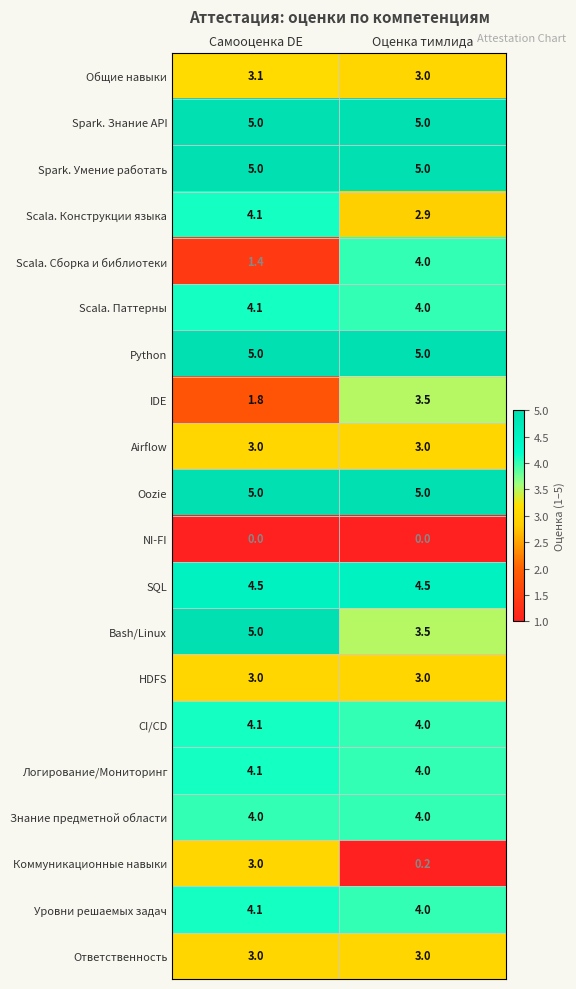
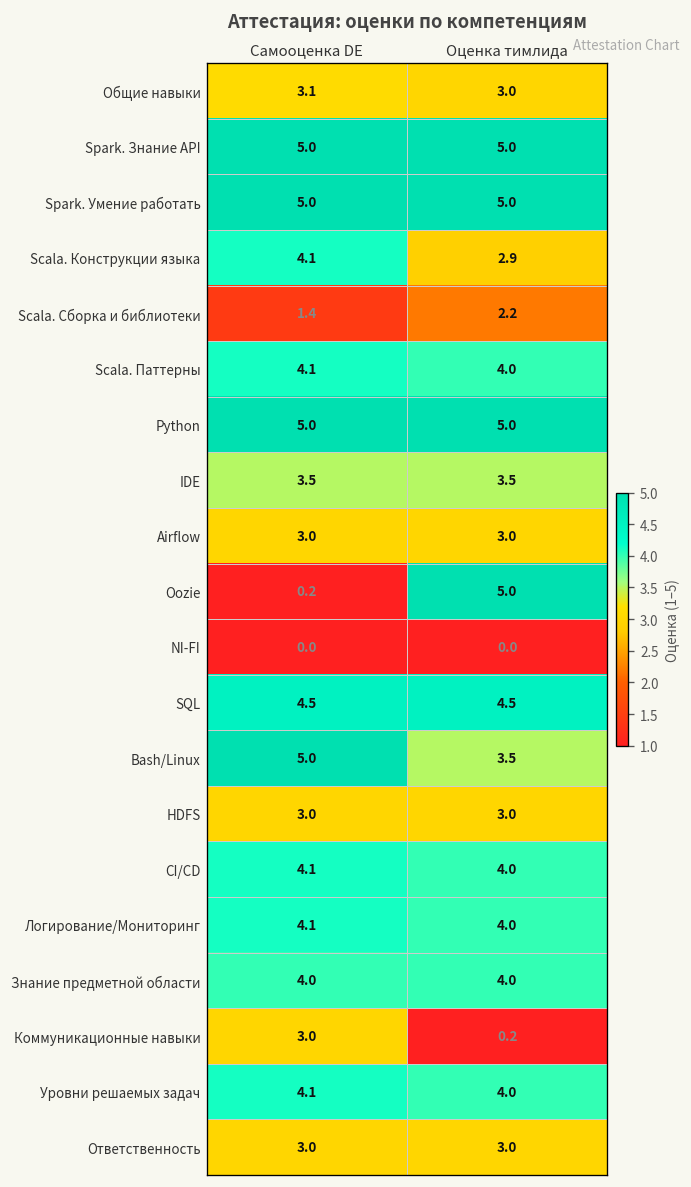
  {
    "Общие навыки": {
      "Самооценка DE": 3.1,
      "Оценка тимлида": 3.0
    },
    "Spark. Знание API": {
      "Самооценка DE": 5.0,
      "Оценка тимлида": 5.0
    },
    "Spark. Умение работать": {
      "Самооценка DE": 5.0,
      "Оценка тимлида": 5.0
    },
    "Scala. Конструкции языка": {
      "Самооценка DE": 4.1,
      "Оценка тимлида": 2.9
    },
    "Scala. Сборка и библиотеки": {
      "Самооценка DE": 1.4,
-     "Оценка тимлида": 4.0
+     "Оценка тимлида": 2.2
    },
    "Scala. Паттерны": {
      "Самооценка DE": 4.1,
      "Оценка тимлида": 4.0
    },
    "Python": {
      "Самооценка DE": 5.0,
      "Оценка тимлида": 5.0
    },
    "IDE": {
-     "Самооценка DE": 1.8,
+     "Самооценка DE": 3.5,
      "Оценка тимлида": 3.5
    },
    "Airflow": {
      "Самооценка DE": 3.0,
      "Оценка тимлида": 3.0
    },
    "Oozie": {
-     "Самооценка DE": 5.0,
+     "Самооценка DE": 0.2,
      "Оценка тимлида": 5.0
    },
    "NI-FI": {
      "Самооценка DE": 0.0,
      "Оценка тимлида": 0.0
    },
    "SQL": {
      "Самооценка DE": 4.5,
      "Оценка тимлида": 4.5
    },
    "Bash/Linux": {
      "Самооценка DE": 5.0,
      "Оценка тимлида": 3.5
    },
    "HDFS": {
      "Самооценка DE": 3.0,
      "Оценка тимлида": 3.0
    },
    "CI/CD": {
      "Самооценка DE": 4.1,
      "Оценка тимлида": 4.0
    },
    "Логирование/Мониторинг": {
      "Самооценка DE": 4.1,
      "Оценка тимлида": 4.0
    },
    "Знание предметной области": {
      "Самооценка DE": 4.0,
      "Оценка тимлида": 4.0
    },
    "Коммуникационные навыки": {
      "Самооценка DE": 3.0,
      "Оценка тимлида": 0.2
    },
    "Уровни решаемых задач": {
      "Самооценка DE": 4.1,
      "Оценка тимлида": 4.0
    },
    "Ответственность": {
      "Самооценка DE": 3.0,
      "Оценка тимлида": 3.0
    }
  }
